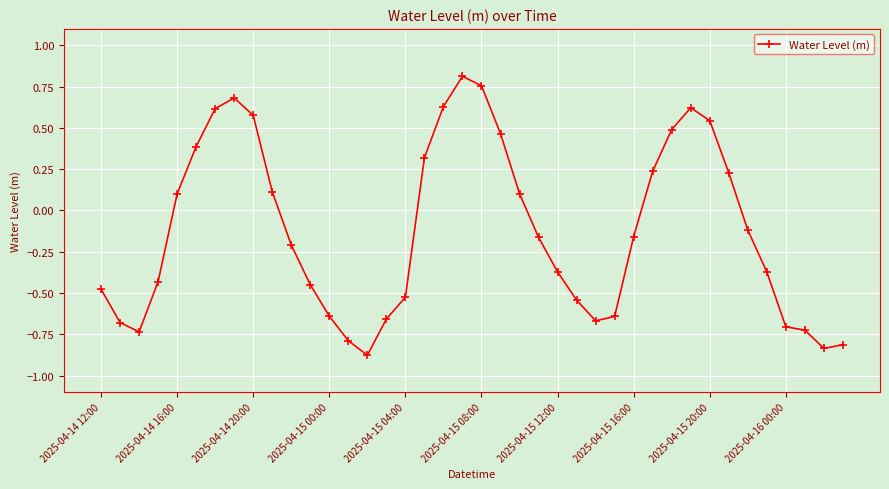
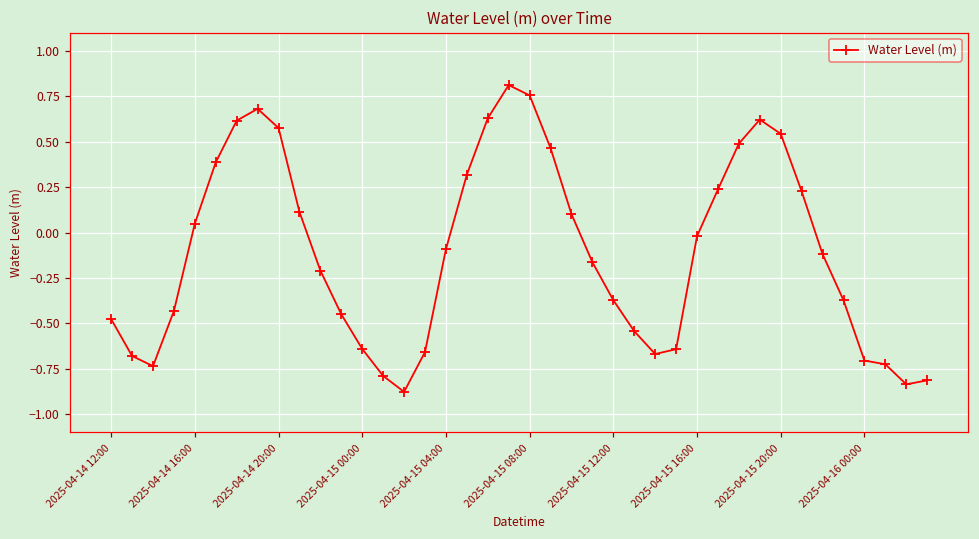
  {
    "2025-04-14 12:00": -0.48,
-   "2025-04-14 16:00": 0.10,
+   "2025-04-14 16:00": 0.05,
    "2025-04-14 20:00": 0.58,
    "2025-04-15 00:00": -0.64,
-   "2025-04-15 04:00": -0.53,
+   "2025-04-15 04:00": -0.09,
    "2025-04-15 08:00": 0.76,
    "2025-04-15 12:00": -0.37,
-   "2025-04-15 16:00": -0.16,
+   "2025-04-15 16:00": -0.02,
    "2025-04-15 20:00": 0.54,
    "2025-04-16 00:00": -0.70
  }
